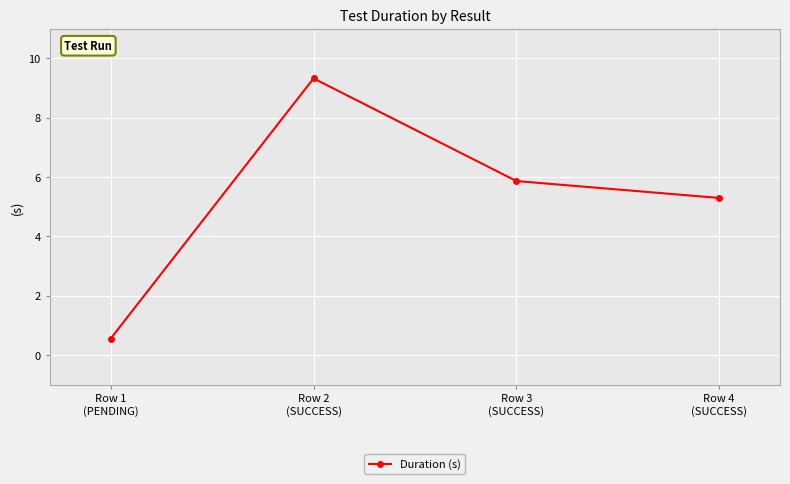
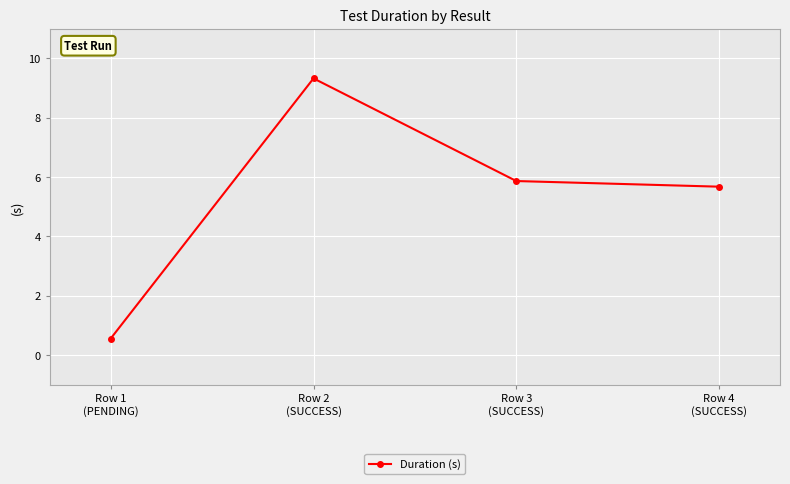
  {
    "Row 1 (PENDING)": 0.6,
    "Row 2 (SUCCESS)": 9.3,
    "Row 3 (SUCCESS)": 5.9,
-   "Row 4 (SUCCESS)": 5.3
+   "Row 4 (SUCCESS)": 5.7
  }
